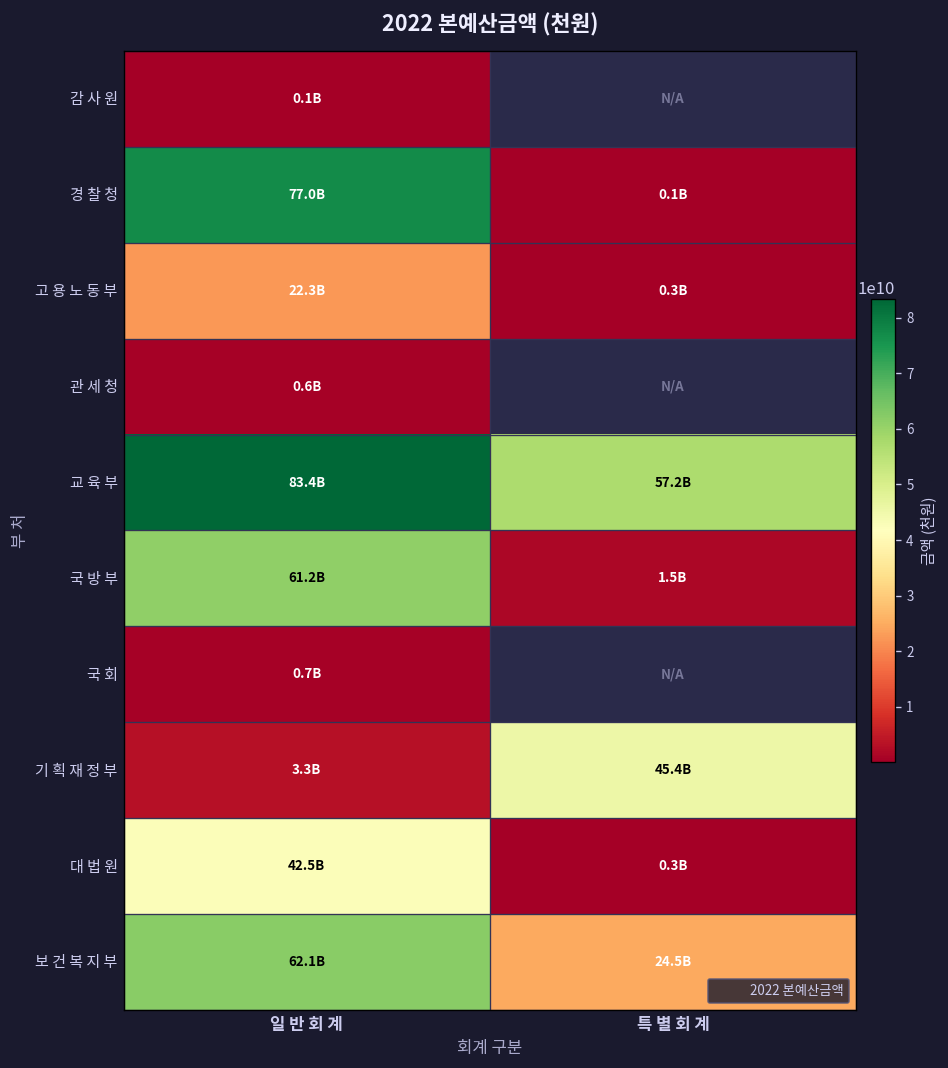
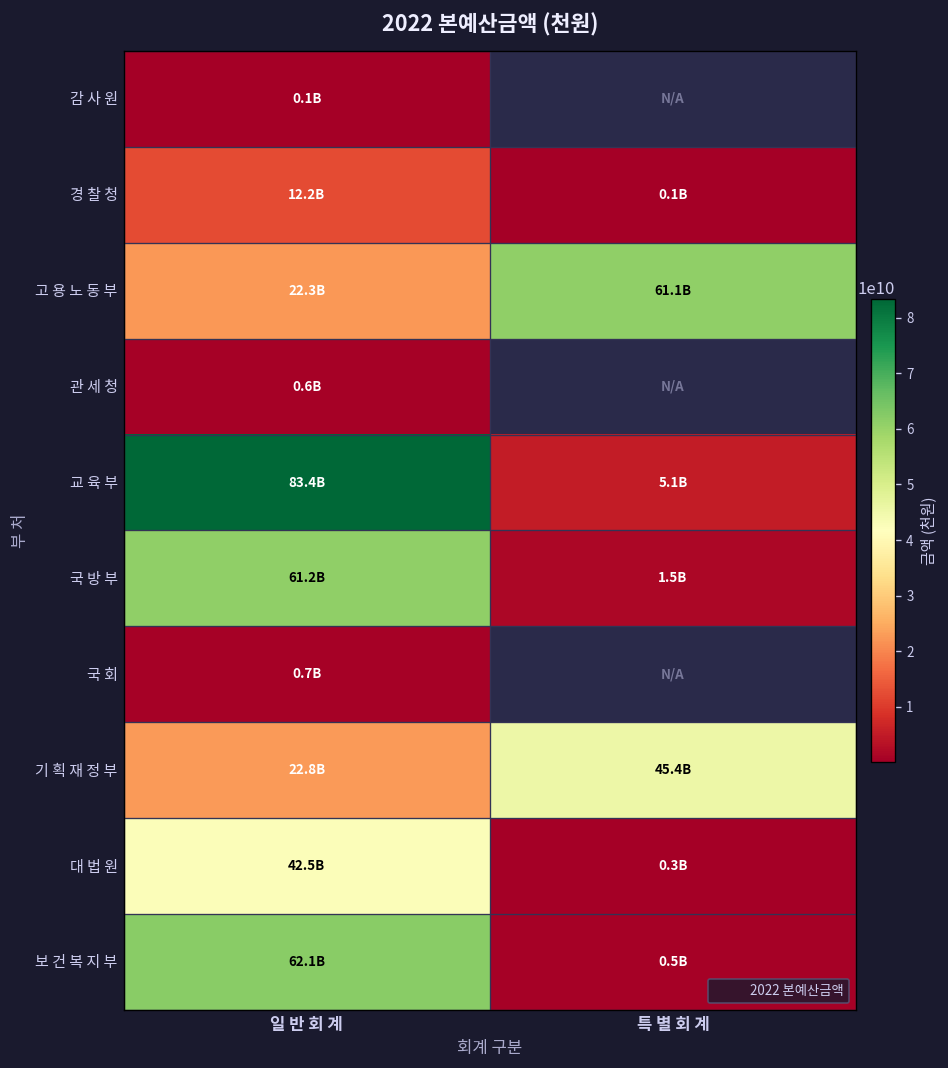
  {
    "감 사 원": {
      "일 반 회 계": "0.1B"
    },
    "경 찰 청": {
-     "일 반 회 계": "77.0B",
+     "일 반 회 계": "12.2B",
      "특 별 회 계": "0.1B"
    },
    "고 용 노 동 부": {
      "일 반 회 계": "22.3B",
-     "특 별 회 계": "0.3B"
+     "특 별 회 계": "61.1B"
    },
    "관 세 청": {
      "일 반 회 계": "0.6B"
    },
    "교 육 부": {
      "일 반 회 계": "83.4B",
-     "특 별 회 계": "57.2B"
+     "특 별 회 계": "5.1B"
    },
    "국 방 부": {
      "일 반 회 계": "61.2B",
      "특 별 회 계": "1.5B"
    },
    "국 회": {
      "일 반 회 계": "0.7B"
    },
    "기 획 재 정 부": {
-     "일 반 회 계": "3.3B",
+     "일 반 회 계": "22.8B",
      "특 별 회 계": "45.4B"
    },
    "대 법 원": {
      "일 반 회 계": "42.5B",
      "특 별 회 계": "0.3B"
    },
    "보 건 복 지 부": {
      "일 반 회 계": "62.1B",
-     "특 별 회 계": "24.5B"
+     "특 별 회 계": "0.5B"
    }
  }
